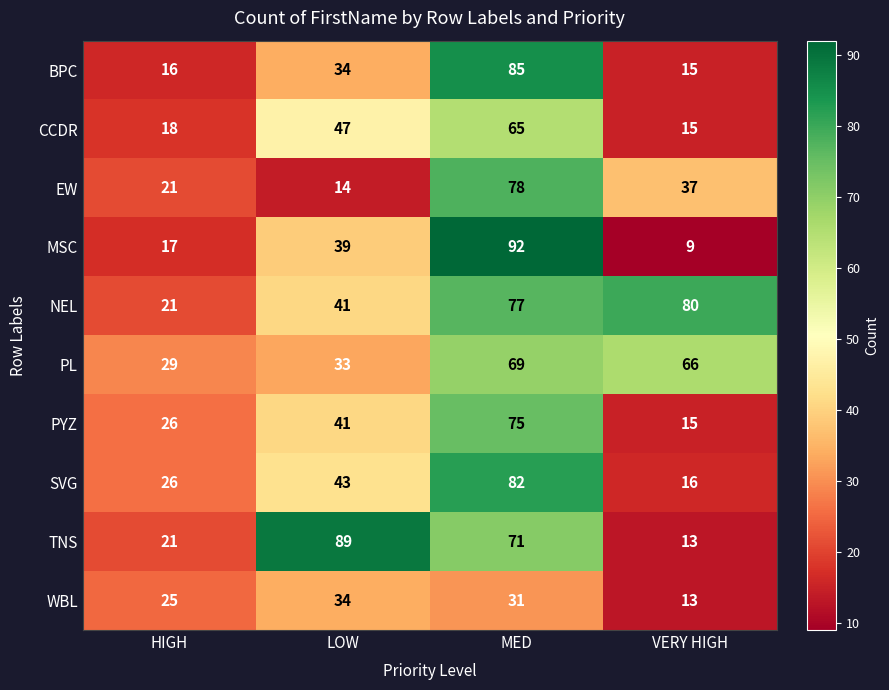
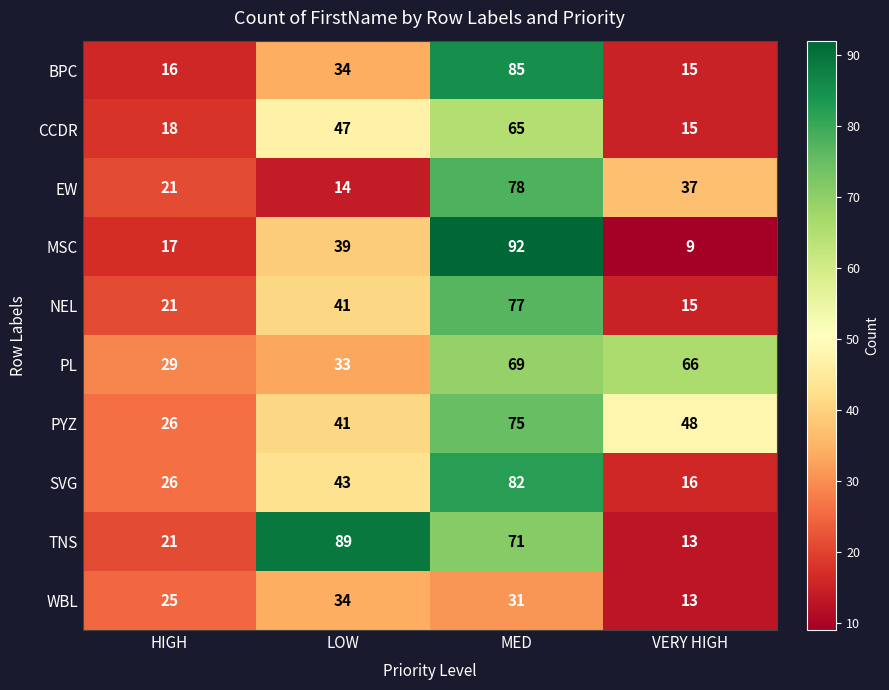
  {
    "BPC": {
      "HIGH": 16,
      "LOW": 34,
      "MED": 85,
      "VERY HIGH": 15
    },
    "CCDR": {
      "HIGH": 18,
      "LOW": 47,
      "MED": 65,
      "VERY HIGH": 15
    },
    "EW": {
      "HIGH": 21,
      "LOW": 14,
      "MED": 78,
      "VERY HIGH": 37
    },
    "MSC": {
      "HIGH": 17,
      "LOW": 39,
      "MED": 92,
      "VERY HIGH": 9
    },
    "NEL": {
      "HIGH": 21,
      "LOW": 41,
      "MED": 77,
-     "VERY HIGH": 80
+     "VERY HIGH": 15
    },
    "PL": {
      "HIGH": 29,
      "LOW": 33,
      "MED": 69,
      "VERY HIGH": 66
    },
    "PYZ": {
      "HIGH": 26,
      "LOW": 41,
      "MED": 75,
-     "VERY HIGH": 15
+     "VERY HIGH": 48
    },
    "SVG": {
      "HIGH": 26,
      "LOW": 43,
      "MED": 82,
      "VERY HIGH": 16
    },
    "TNS": {
      "HIGH": 21,
      "LOW": 89,
      "MED": 71,
      "VERY HIGH": 13
    },
    "WBL": {
      "HIGH": 25,
      "LOW": 34,
      "MED": 31,
      "VERY HIGH": 13
    }
  }
